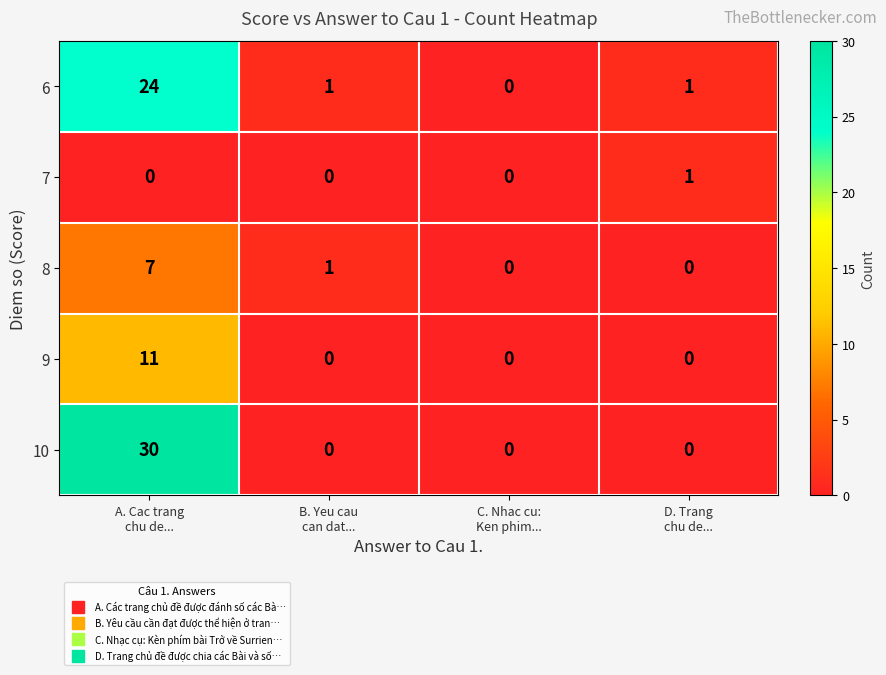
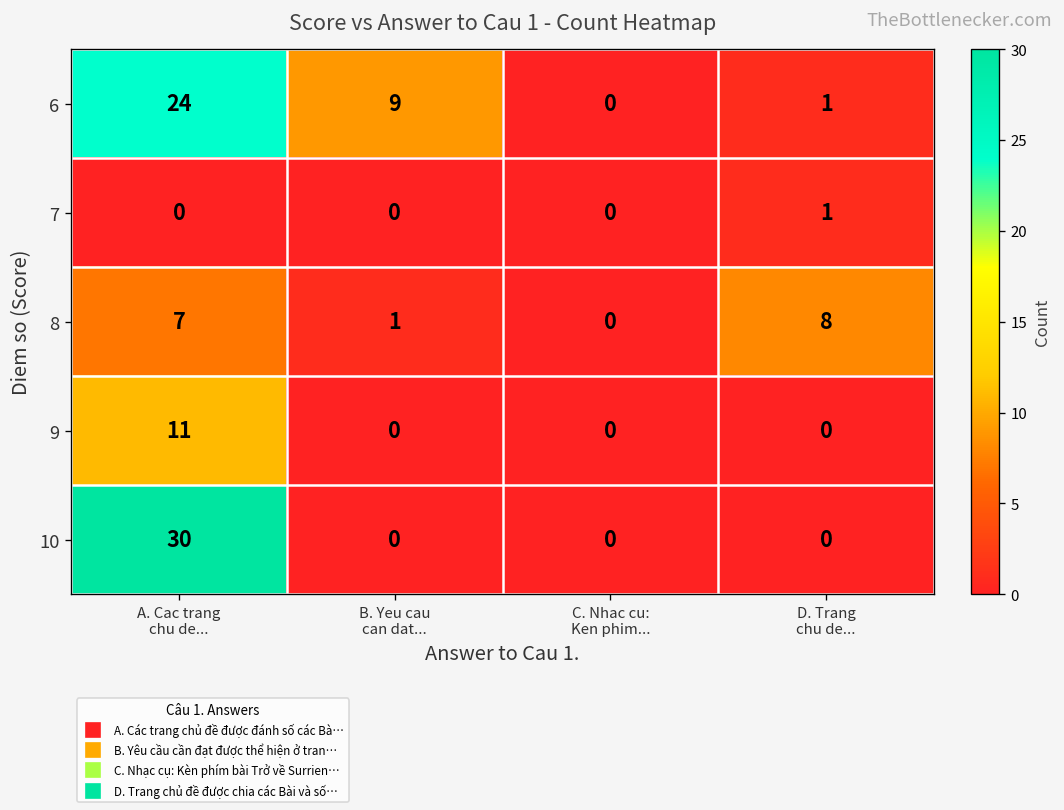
  {
    "6": {
      "A. Cac trang chu de...": 24,
-     "B. Yeu cau can dat...": 1,
+     "B. Yeu cau can dat...": 9,
      "C. Nhac cu: Ken phim...": 0,
      "D. Trang chu de...": 1
    },
    "7": {
      "A. Cac trang chu de...": 0,
      "B. Yeu cau can dat...": 0,
      "C. Nhac cu: Ken phim...": 0,
      "D. Trang chu de...": 1
    },
    "8": {
      "A. Cac trang chu de...": 7,
      "B. Yeu cau can dat...": 1,
      "C. Nhac cu: Ken phim...": 0,
-     "D. Trang chu de...": 0
+     "D. Trang chu de...": 8
    },
    "9": {
      "A. Cac trang chu de...": 11,
      "B. Yeu cau can dat...": 0,
      "C. Nhac cu: Ken phim...": 0,
      "D. Trang chu de...": 0
    },
    "10": {
      "A. Cac trang chu de...": 30,
      "B. Yeu cau can dat...": 0,
      "C. Nhac cu: Ken phim...": 0,
      "D. Trang chu de...": 0
    }
  }
